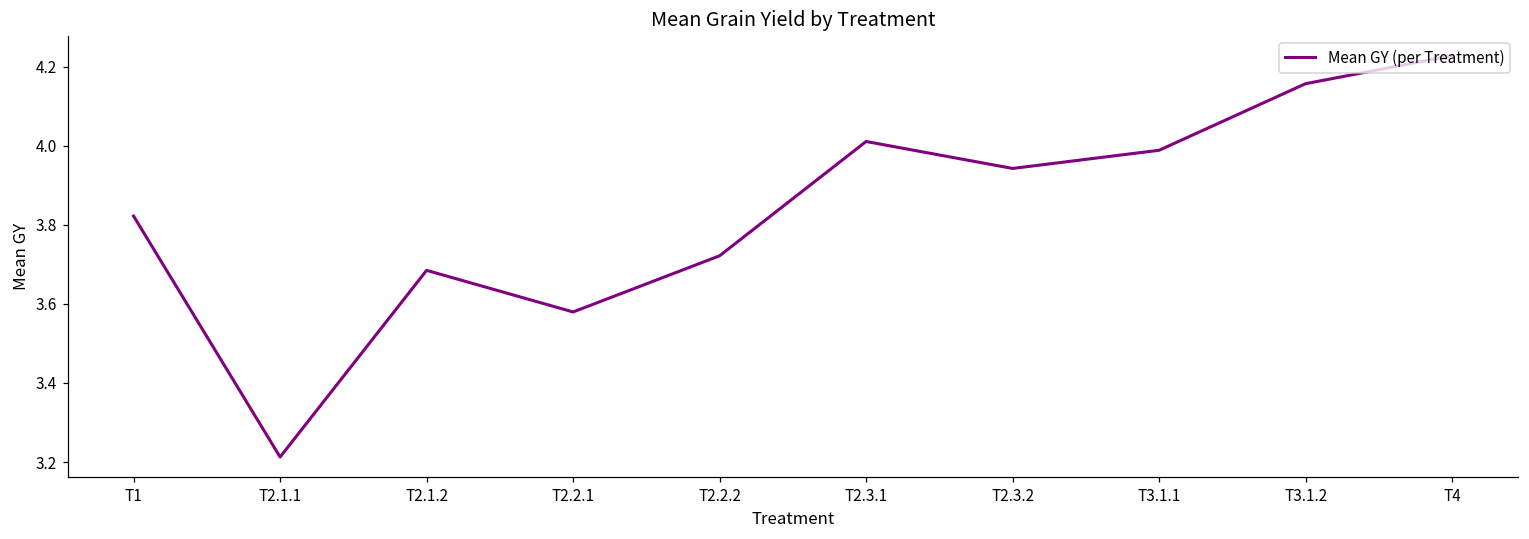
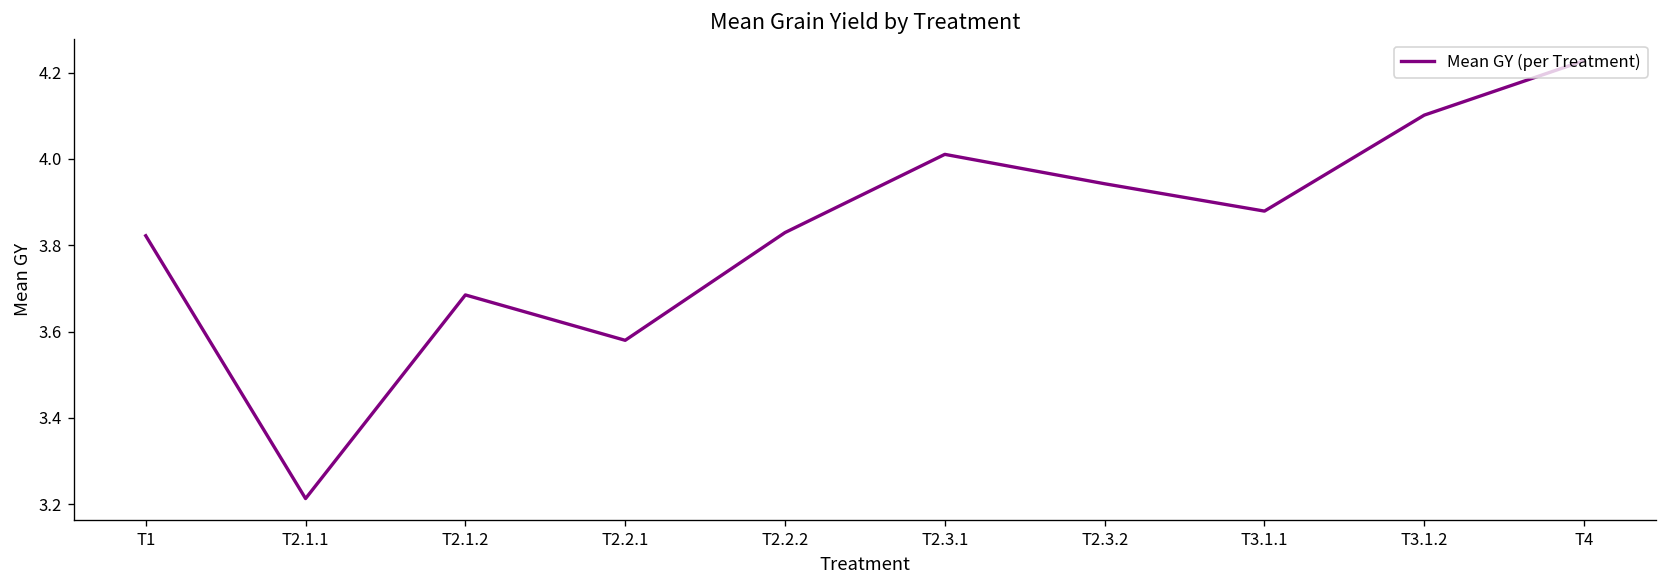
  {
    "T1": 3.82,
    "T2.1.1": 3.21,
    "T2.1.2": 3.68,
    "T2.2.1": 3.58,
-   "T2.2.2": 3.72,
+   "T2.2.2": 3.83,
    "T2.3.1": 4.01,
    "T2.3.2": 3.94,
-   "T3.1.1": 3.99,
-   "T3.1.2": 4.16
+   "T3.1.1": 3.88,
+   "T3.1.2": 4.10
  }
